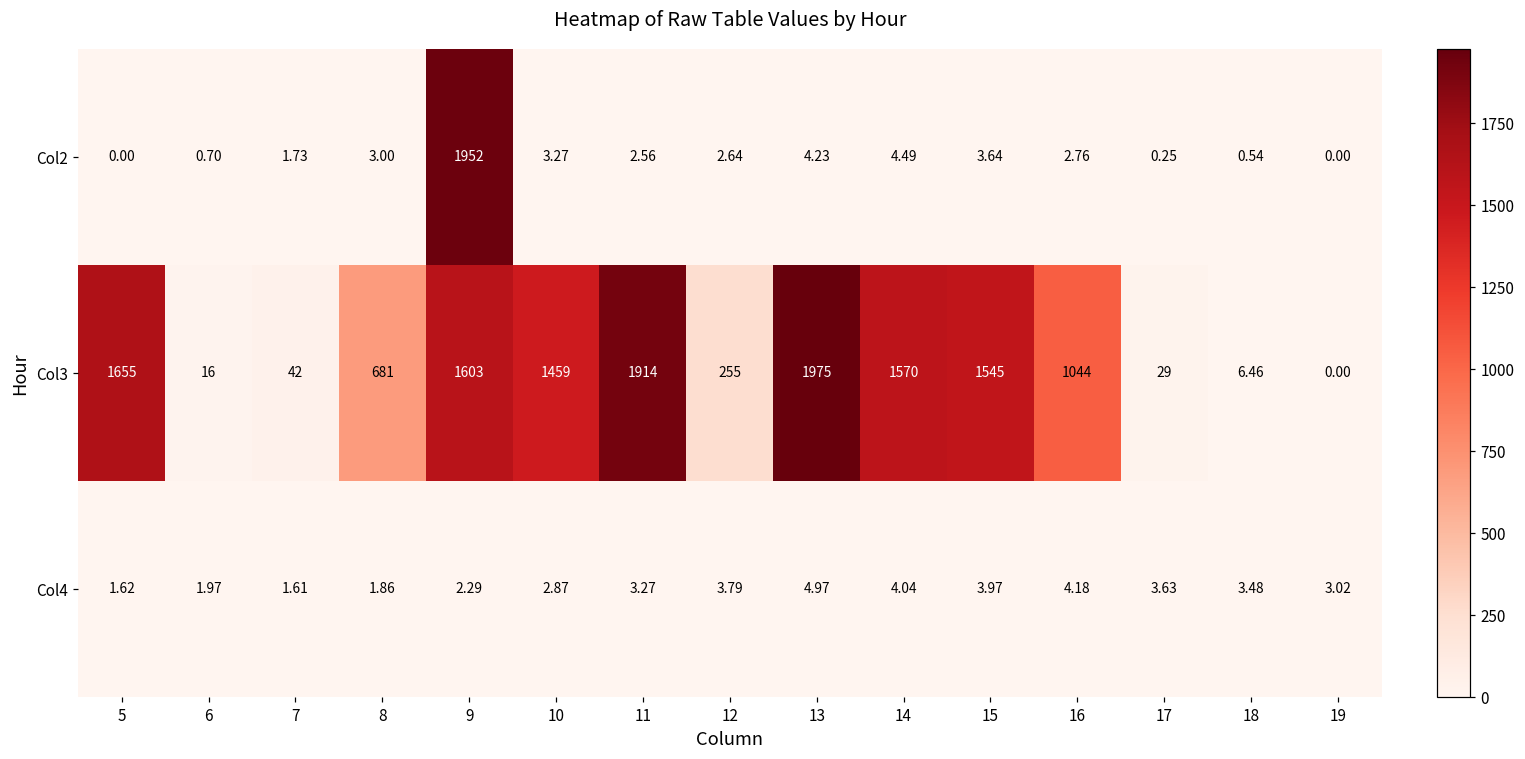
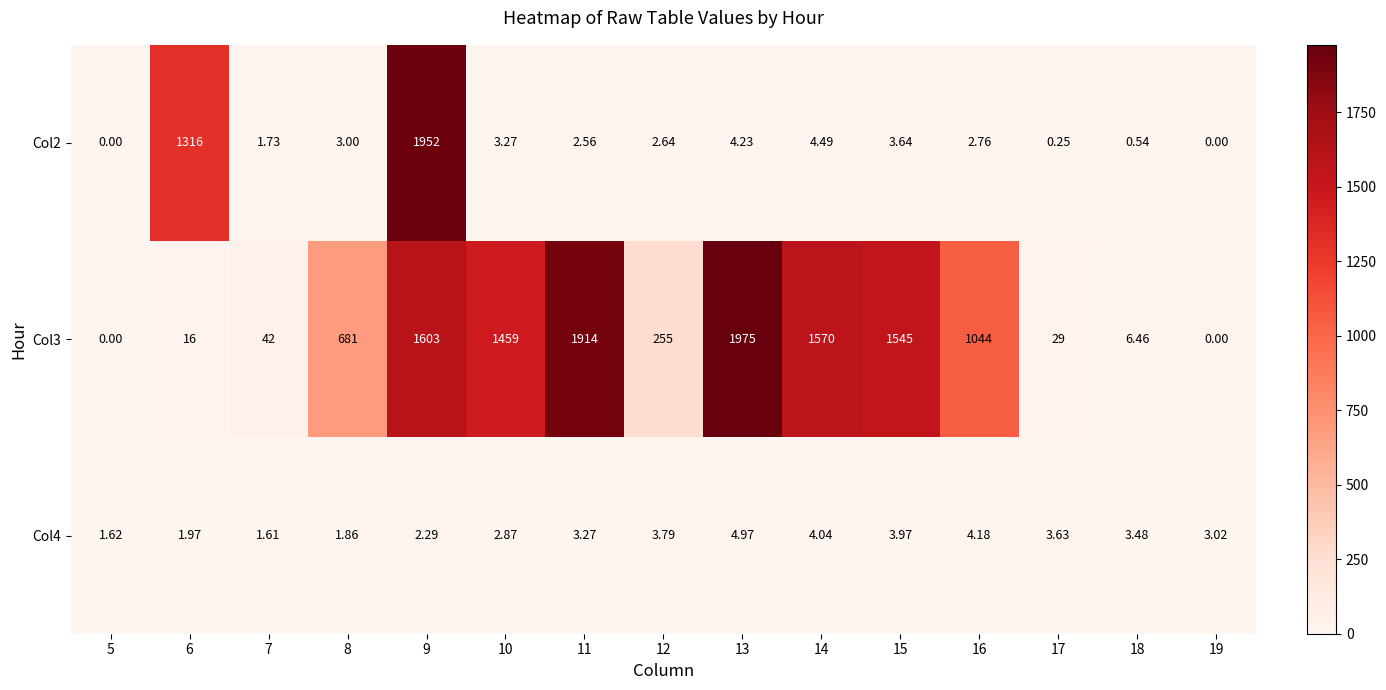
  {
    "Col2": {
      "5": 0.00,
-     "6": 0.70,
+     "6": 1316,
      "7": 1.73,
      "8": 3.00,
      "9": 1952,
      "10": 3.27,
      "11": 2.56,
      "12": 2.64,
      "13": 4.23,
      "14": 4.49,
      "15": 3.64,
      "16": 2.76,
      "17": 0.25,
      "18": 0.54,
      "19": 0.00
    },
    "Col3": {
-     "5": 1655,
+     "5": 0.00,
      "6": 16,
      "7": 42,
      "8": 681,
      "9": 1603,
      "10": 1459,
      "11": 1914,
      "12": 255,
      "13": 1975,
      "14": 1570,
      "15": 1545,
      "16": 1044,
      "17": 29,
      "18": 6.46,
      "19": 0.00
    },
    "Col4": {
      "5": 1.62,
      "6": 1.97,
      "7": 1.61,
      "8": 1.86,
      "9": 2.29,
      "10": 2.87,
      "11": 3.27,
      "12": 3.79,
      "13": 4.97,
      "14": 4.04,
      "15": 3.97,
      "16": 4.18,
      "17": 3.63,
      "18": 3.48,
      "19": 3.02
    }
  }
